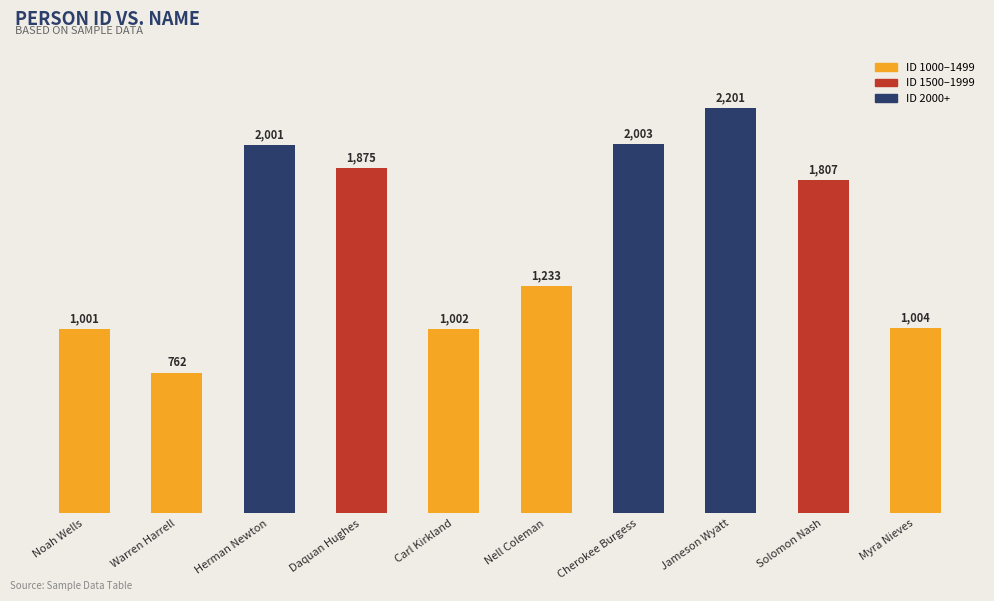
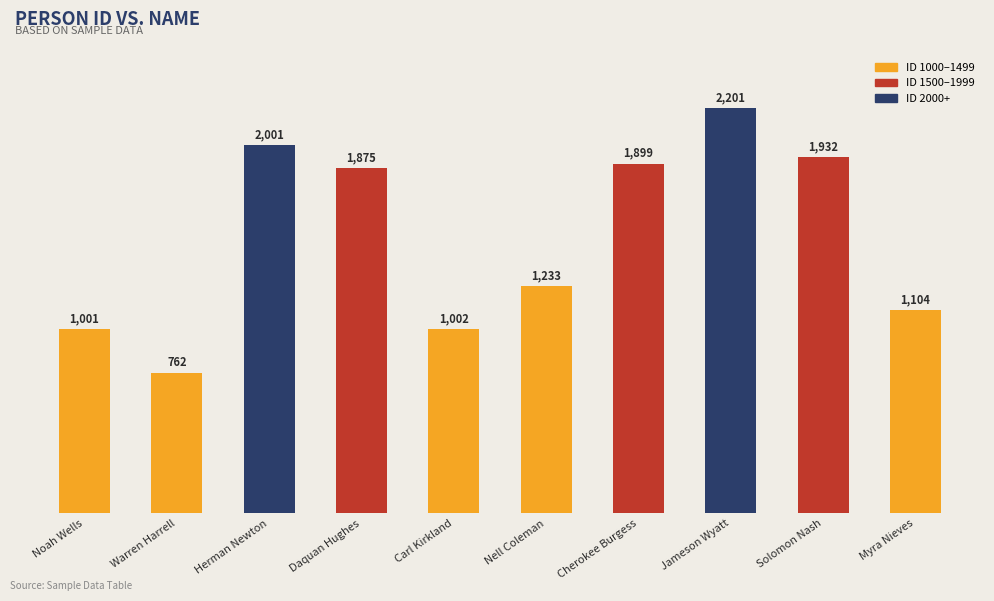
  {
    "Noah Wells": "1,001",
    "Warren Harrell": "762",
    "Herman Newton": "2,001",
    "Daquan Hughes": "1,875",
    "Carl Kirkland": "1,002",
    "Nell Coleman": "1,233",
-   "Cherokee Burgess": "2,003",
+   "Cherokee Burgess": "1,899",
    "Jameson Wyatt": "2,201",
-   "Solomon Nash": "1,807",
-   "Myra Nieves": "1,004"
+   "Solomon Nash": "1,932",
+   "Myra Nieves": "1,104"
  }
